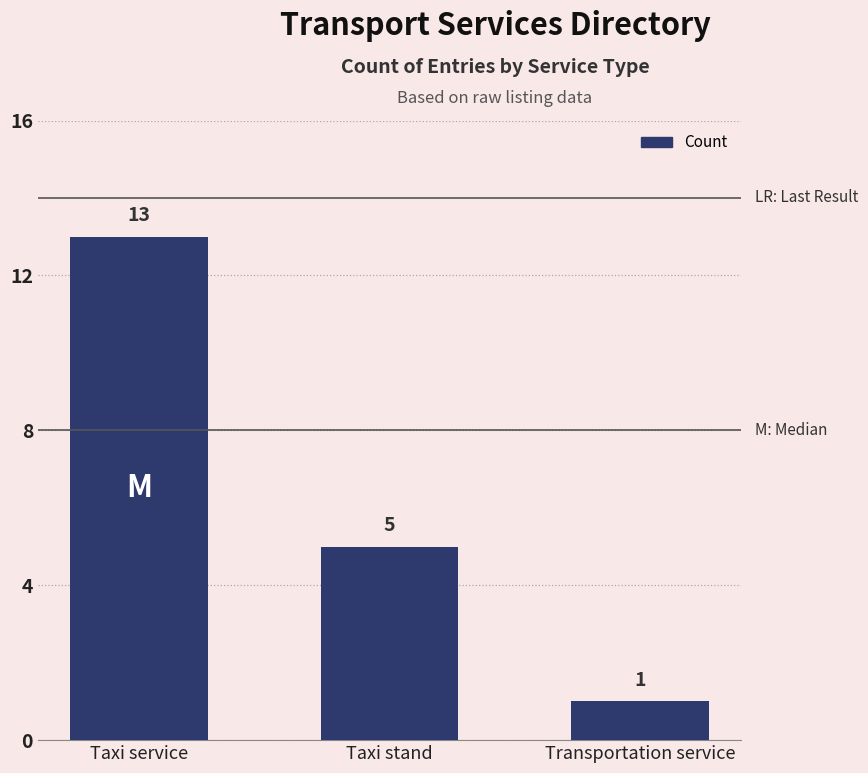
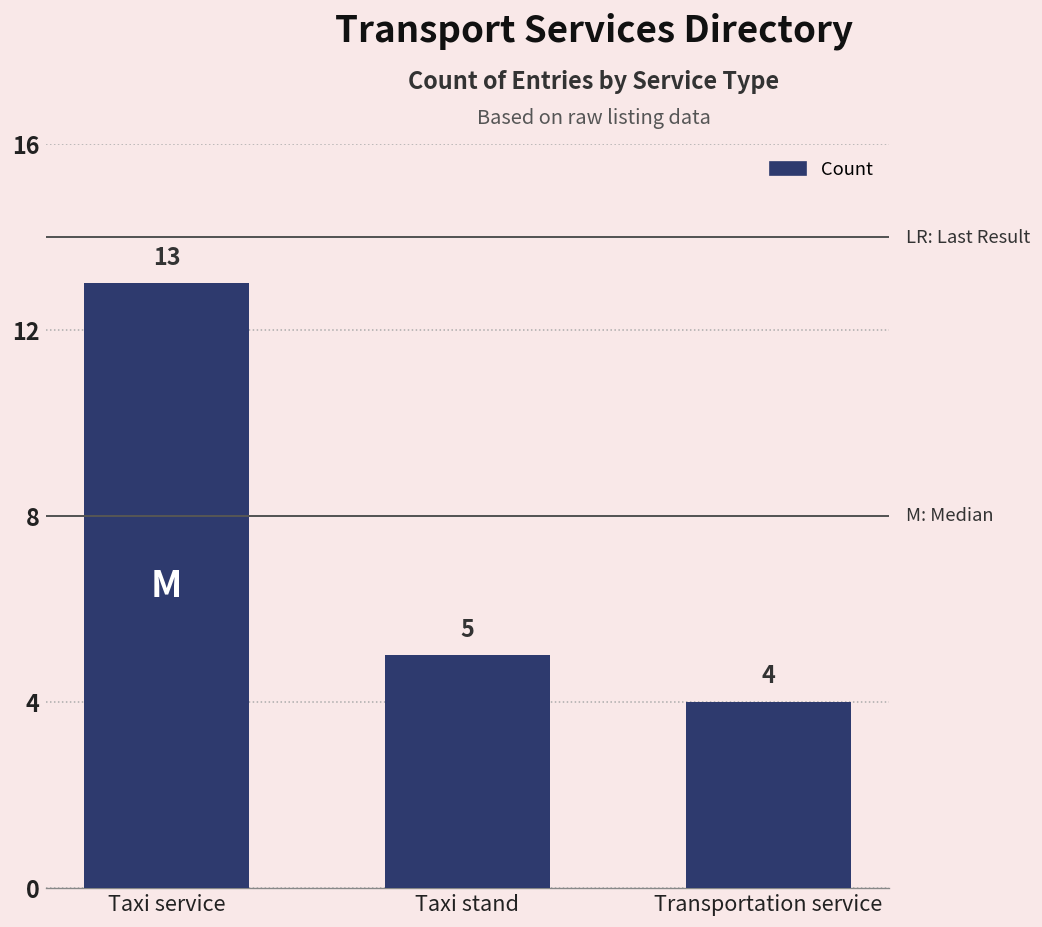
  {
    "Taxi service": 13,
    "Taxi stand": 5,
-   "Transportation service": 1
+   "Transportation service": 4
  }
